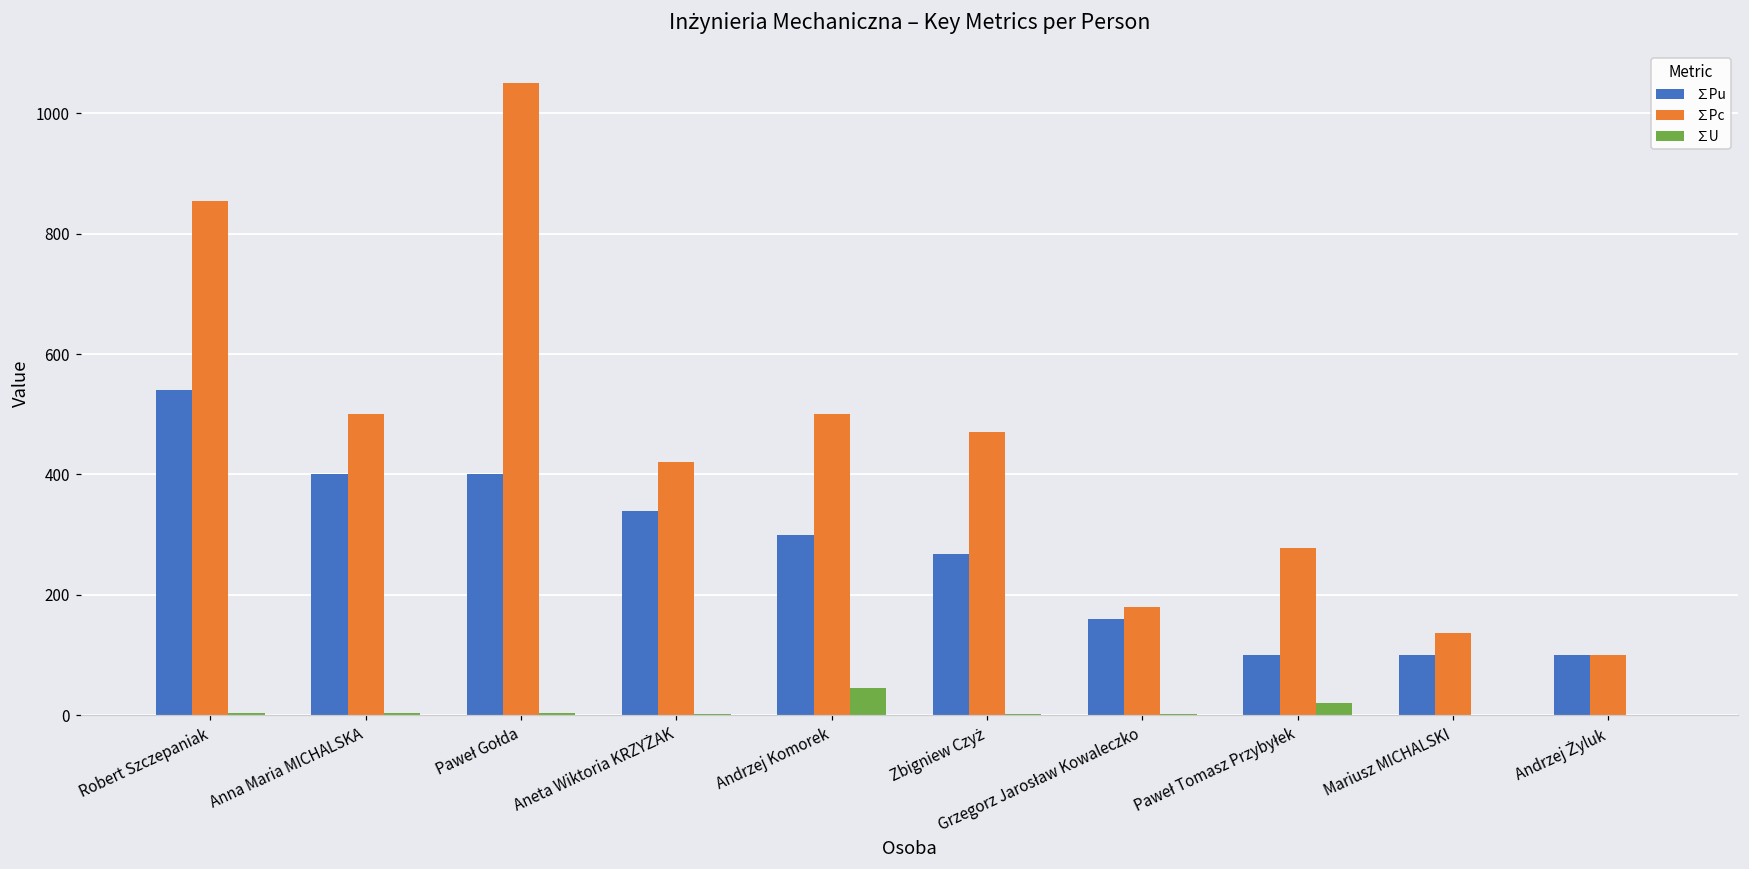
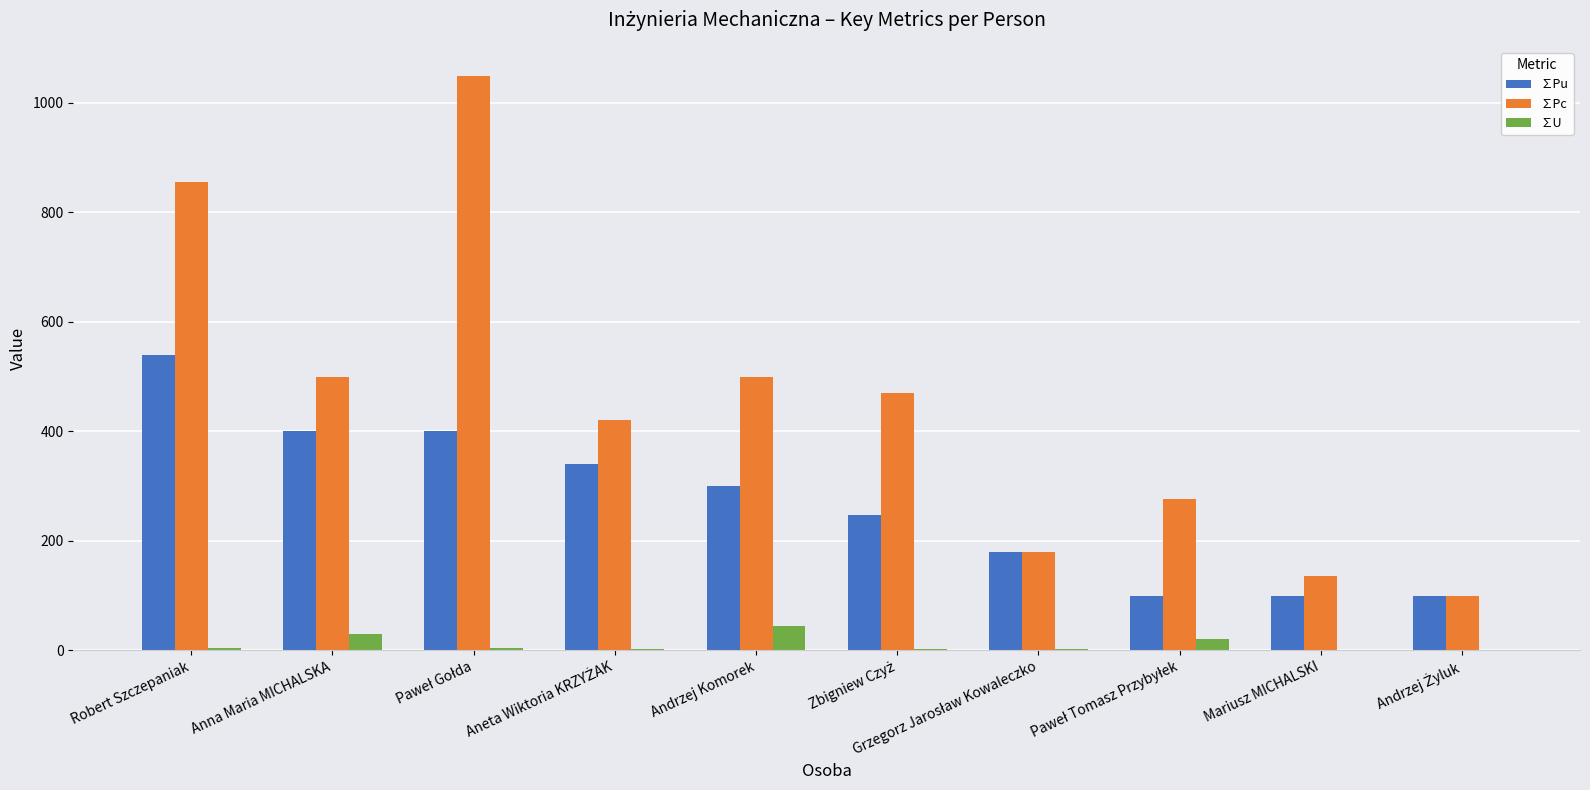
  {
    "∑Pu": {
      "Robert Szczepaniak": 540,
      "Anna Maria MICHALSKA": 400,
      "Paweł Gołda": 400,
      "Aneta Wiktoria KRZYŻAK": 340,
      "Andrzej Komorek": 300,
-     "Zbigniew Czyż": 270,
-     "Grzegorz Jarosław Kowaleczko": 160,
+     "Zbigniew Czyż": 250,
+     "Grzegorz Jarosław Kowaleczko": 180,
      "Paweł Tomasz Przybyłek": 100,
      "Mariusz MICHALSKI": 100,
      "Andrzej Żyluk": 100
    },
    "∑Pc": {
      "Robert Szczepaniak": 860,
      "Anna Maria MICHALSKA": 500,
      "Paweł Gołda": 1050,
      "Aneta Wiktoria KRZYŻAK": 420,
      "Andrzej Komorek": 500,
      "Zbigniew Czyż": 470,
      "Grzegorz Jarosław Kowaleczko": 180,
      "Paweł Tomasz Przybyłek": 280,
      "Mariusz MICHALSKI": 140,
      "Andrzej Żyluk": 100
    },
    "∑U": {
-     "Anna Maria MICHALSKA": 0,
+     "Anna Maria MICHALSKA": 30,
      "Andrzej Komorek": 50,
      "Paweł Tomasz Przybyłek": 20
    }
  }
